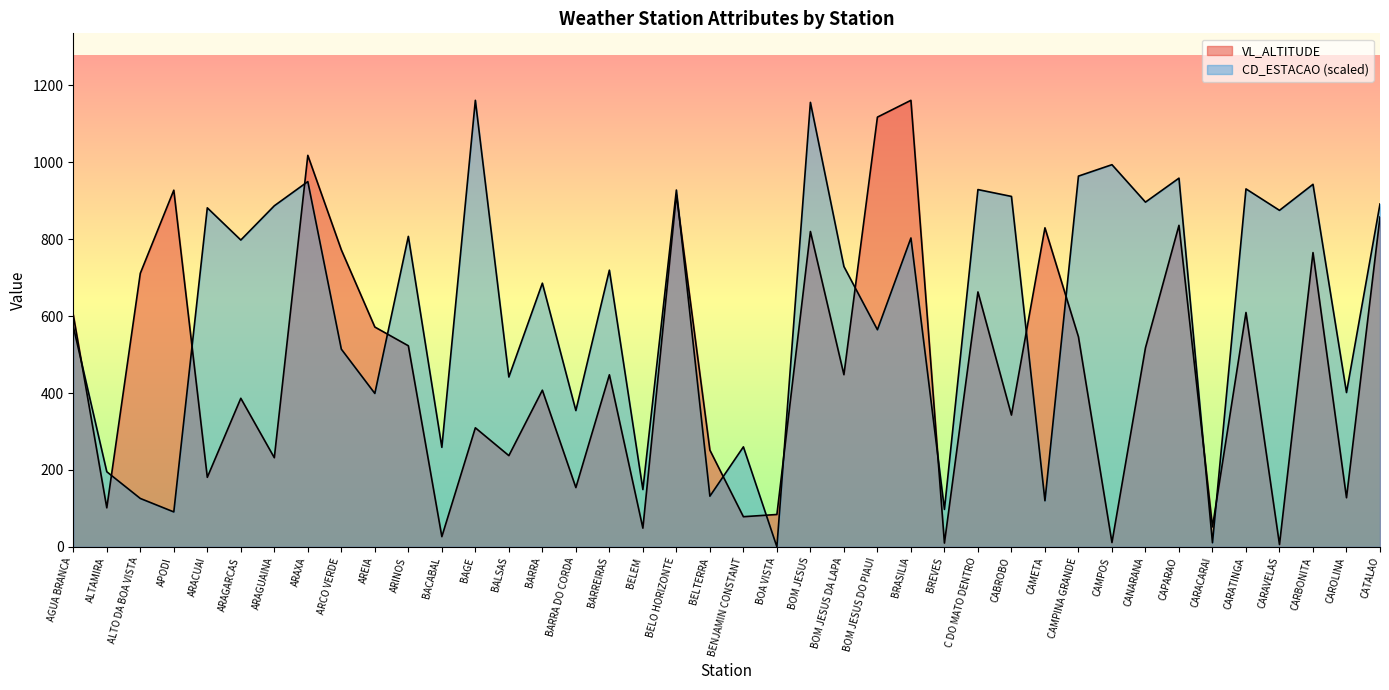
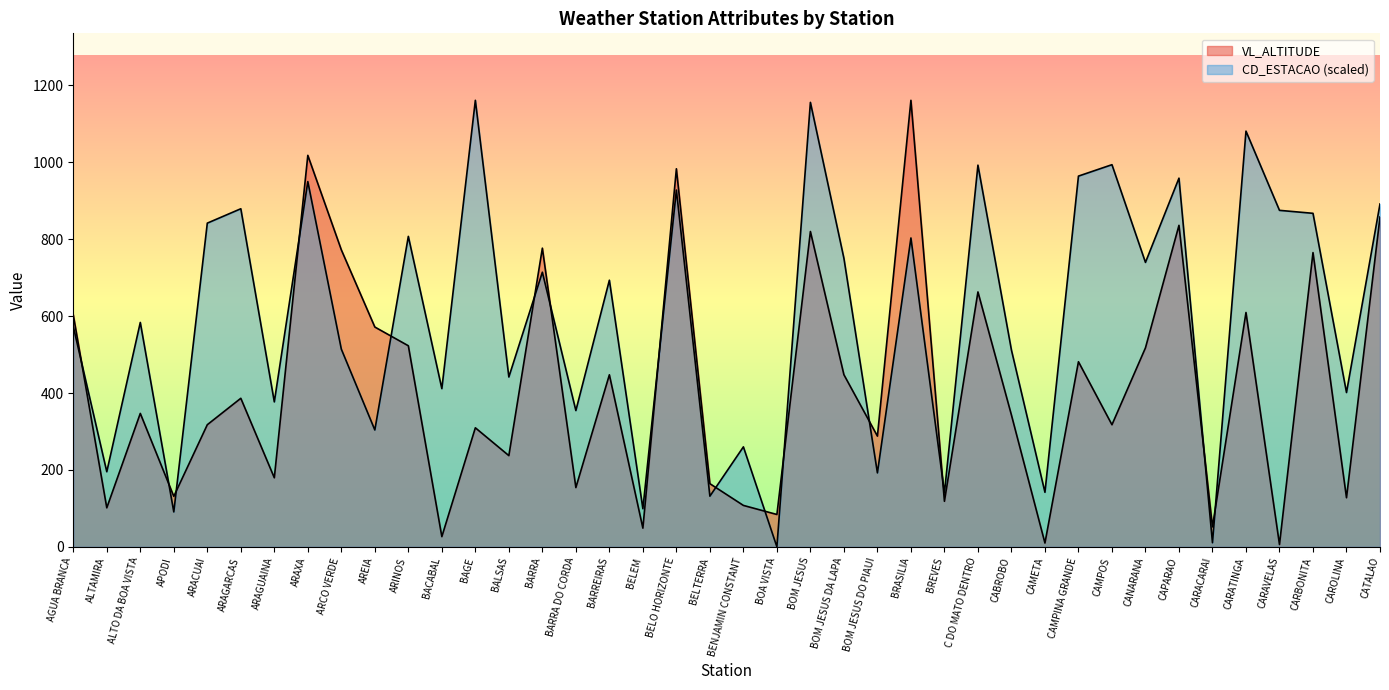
  {
    "VL_ALTITUDE": {
      "AGUA BRANCA": 600,
      "ALTAMIRA": 100,
-     "ALTO DA BOA VISTA": 710,
-     "APODI": 930,
-     "ARACUAI": 180,
+     "ALTO DA BOA VISTA": 350,
+     "APODI": 130,
+     "ARACUAI": 320,
      "ARAGARCAS": 390,
-     "ARAGUAINA": 230,
+     "ARAGUAINA": 180,
      "ARAXA": 1020,
      "ARCO VERDE": 770,
      "AREIA": 570,
      "ARINOS": 520,
      "BACABAL": 30,
      "BAGE": 310,
      "BALSAS": 240,
-     "BARRA": 410,
+     "BARRA": 780,
      "BARRA DO CORDA": 150,
      "BARREIRAS": 450,
      "BELEM": 50,
-     "BELO HORIZONTE": 920,
-     "BELTERRA": 250,
-     "BENJAMIN CONSTANT": 80,
+     "BELO HORIZONTE": 980,
+     "BELTERRA": 160,
+     "BENJAMIN CONSTANT": 110,
      "BOA VISTA": 80,
      "BOM JESUS": 820,
      "BOM JESUS DA LAPA": 450,
-     "BOM JESUS DO PIAUI": 1120,
+     "BOM JESUS DO PIAUI": 290,
      "BRASILIA": 1160,
-     "BREVES": 10,
+     "BREVES": 120,
      "C DO MATO DENTRO": 660,
      "CABROBO": 340,
-     "CAMETA": 830,
-     "CAMPINA GRANDE": 550,
-     "CAMPOS": 10,
+     "CAMETA": 10,
+     "CAMPINA GRANDE": 480,
+     "CAMPOS": 320,
      "CANARANA": 520,
      "CAPARAO": 840,
      "CARACARAI": 50,
      "CARATINGA": 610,
      "CARAVELAS": 10,
      "CARBONITA": 770,
      "CAROLINA": 130,
      "CATALAO": 860
    },
    "CD_ESTACAO (scaled)": {
      "AGUA BRANCA": 570,
      "ALTAMIRA": 200,
-     "ALTO DA BOA VISTA": 130,
+     "ALTO DA BOA VISTA": 580,
      "APODI": 90,
-     "ARACUAI": 880,
-     "ARAGARCAS": 800,
-     "ARAGUAINA": 890,
+     "ARACUAI": 840,
+     "ARAGARCAS": 880,
+     "ARAGUAINA": 380,
      "ARAXA": 950,
      "ARCO VERDE": 510,
-     "AREIA": 400,
+     "AREIA": 300,
      "ARINOS": 810,
-     "BACABAL": 260,
+     "BACABAL": 410,
      "BAGE": 1160,
      "BALSAS": 440,
-     "BARRA": 690,
+     "BARRA": 710,
      "BARRA DO CORDA": 350,
-     "BARREIRAS": 720,
-     "BELEM": 150,
+     "BARREIRAS": 690,
+     "BELEM": 100,
      "BELO HORIZONTE": 930,
      "BELTERRA": 130,
      "BENJAMIN CONSTANT": 260,
      "BOA VISTA": 0,
      "BOM JESUS": 1160,
-     "BOM JESUS DA LAPA": 730,
-     "BOM JESUS DO PIAUI": 560,
+     "BOM JESUS DA LAPA": 750,
+     "BOM JESUS DO PIAUI": 190,
      "BRASILIA": 800,
-     "BREVES": 100,
-     "C DO MATO DENTRO": 930,
-     "CABROBO": 910,
-     "CAMETA": 120,
+     "BREVES": 140,
+     "C DO MATO DENTRO": 990,
+     "CABROBO": 510,
+     "CAMETA": 140,
      "CAMPINA GRANDE": 960,
      "CAMPOS": 990,
-     "CANARANA": 900,
+     "CANARANA": 740,
      "CAPARAO": 960,
      "CARACARAI": 10,
-     "CARATINGA": 930,
+     "CARATINGA": 1080,
      "CARAVELAS": 880,
-     "CARBONITA": 940,
+     "CARBONITA": 870,
      "CAROLINA": 400,
      "CATALAO": 890
    }
  }
